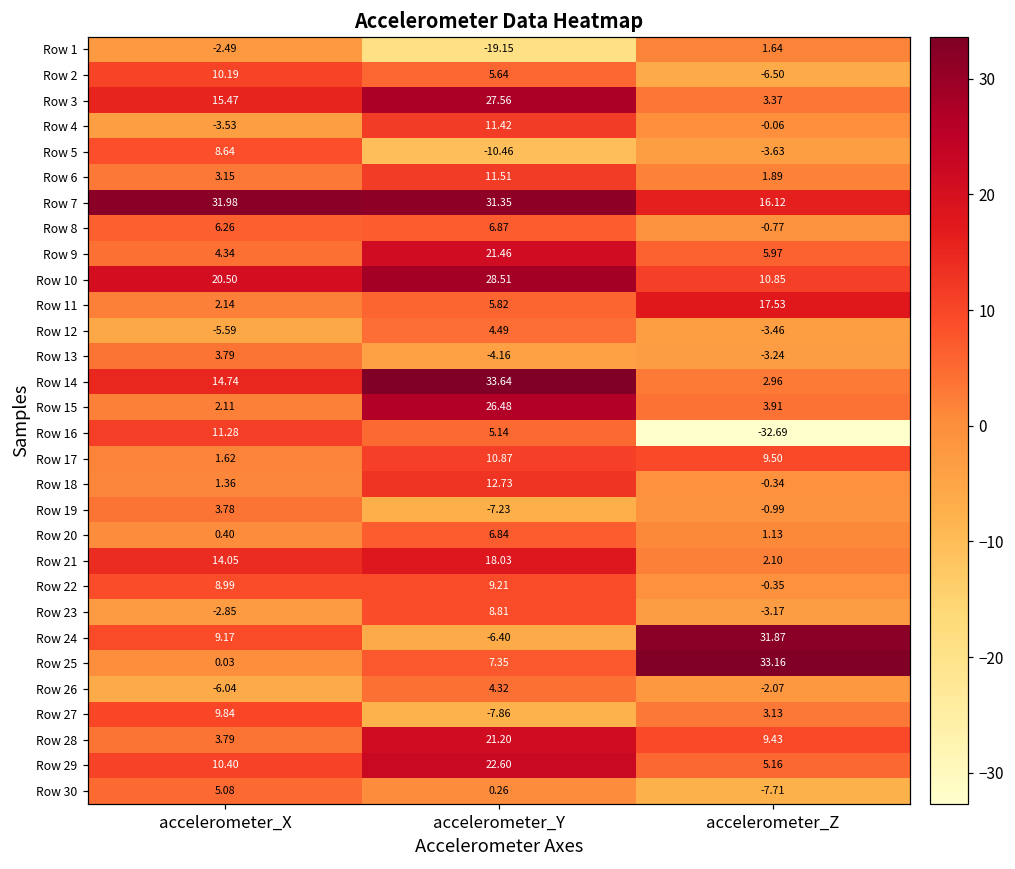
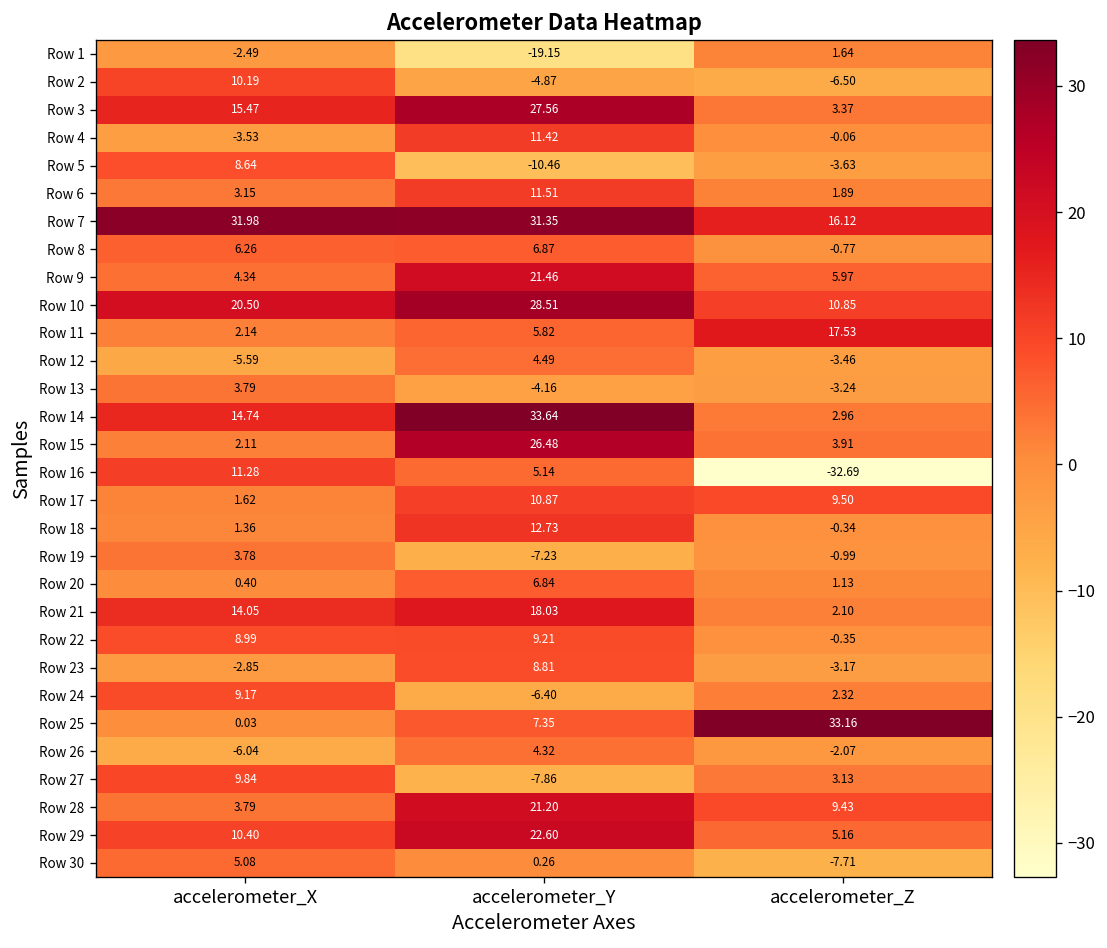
  {
    "Row 1": {
      "accelerometer_X": -2.49,
      "accelerometer_Y": -19.15,
      "accelerometer_Z": 1.64
    },
    "Row 2": {
      "accelerometer_X": 10.19,
-     "accelerometer_Y": 5.64,
+     "accelerometer_Y": -4.87,
      "accelerometer_Z": -6.50
    },
    "Row 3": {
      "accelerometer_X": 15.47,
      "accelerometer_Y": 27.56,
      "accelerometer_Z": 3.37
    },
    "Row 4": {
      "accelerometer_X": -3.53,
      "accelerometer_Y": 11.42,
      "accelerometer_Z": -0.06
    },
    "Row 5": {
      "accelerometer_X": 8.64,
      "accelerometer_Y": -10.46,
      "accelerometer_Z": -3.63
    },
    "Row 6": {
      "accelerometer_X": 3.15,
      "accelerometer_Y": 11.51,
      "accelerometer_Z": 1.89
    },
    "Row 7": {
      "accelerometer_X": 31.98,
      "accelerometer_Y": 31.35,
      "accelerometer_Z": 16.12
    },
    "Row 8": {
      "accelerometer_X": 6.26,
      "accelerometer_Y": 6.87,
      "accelerometer_Z": -0.77
    },
    "Row 9": {
      "accelerometer_X": 4.34,
      "accelerometer_Y": 21.46,
      "accelerometer_Z": 5.97
    },
    "Row 10": {
      "accelerometer_X": 20.50,
      "accelerometer_Y": 28.51,
      "accelerometer_Z": 10.85
    },
    "Row 11": {
      "accelerometer_X": 2.14,
      "accelerometer_Y": 5.82,
      "accelerometer_Z": 17.53
    },
    "Row 12": {
      "accelerometer_X": -5.59,
      "accelerometer_Y": 4.49,
      "accelerometer_Z": -3.46
    },
    "Row 13": {
      "accelerometer_X": 3.79,
      "accelerometer_Y": -4.16,
      "accelerometer_Z": -3.24
    },
    "Row 14": {
      "accelerometer_X": 14.74,
      "accelerometer_Y": 33.64,
      "accelerometer_Z": 2.96
    },
    "Row 15": {
      "accelerometer_X": 2.11,
      "accelerometer_Y": 26.48,
      "accelerometer_Z": 3.91
    },
    "Row 16": {
      "accelerometer_X": 11.28,
      "accelerometer_Y": 5.14,
      "accelerometer_Z": -32.69
    },
    "Row 17": {
      "accelerometer_X": 1.62,
      "accelerometer_Y": 10.87,
      "accelerometer_Z": 9.50
    },
    "Row 18": {
      "accelerometer_X": 1.36,
      "accelerometer_Y": 12.73,
      "accelerometer_Z": -0.34
    },
    "Row 19": {
      "accelerometer_X": 3.78,
      "accelerometer_Y": -7.23,
      "accelerometer_Z": -0.99
    },
    "Row 20": {
      "accelerometer_X": 0.40,
      "accelerometer_Y": 6.84,
      "accelerometer_Z": 1.13
    },
    "Row 21": {
      "accelerometer_X": 14.05,
      "accelerometer_Y": 18.03,
      "accelerometer_Z": 2.10
    },
    "Row 22": {
      "accelerometer_X": 8.99,
      "accelerometer_Y": 9.21,
      "accelerometer_Z": -0.35
    },
    "Row 23": {
      "accelerometer_X": -2.85,
      "accelerometer_Y": 8.81,
      "accelerometer_Z": -3.17
    },
    "Row 24": {
      "accelerometer_X": 9.17,
      "accelerometer_Y": -6.40,
-     "accelerometer_Z": 31.87
+     "accelerometer_Z": 2.32
    },
    "Row 25": {
      "accelerometer_X": 0.03,
      "accelerometer_Y": 7.35,
      "accelerometer_Z": 33.16
    },
    "Row 26": {
      "accelerometer_X": -6.04,
      "accelerometer_Y": 4.32,
      "accelerometer_Z": -2.07
    },
    "Row 27": {
      "accelerometer_X": 9.84,
      "accelerometer_Y": -7.86,
      "accelerometer_Z": 3.13
    },
    "Row 28": {
      "accelerometer_X": 3.79,
      "accelerometer_Y": 21.20,
      "accelerometer_Z": 9.43
    },
    "Row 29": {
      "accelerometer_X": 10.40,
      "accelerometer_Y": 22.60,
      "accelerometer_Z": 5.16
    },
    "Row 30": {
      "accelerometer_X": 5.08,
      "accelerometer_Y": 0.26,
      "accelerometer_Z": -7.71
    }
  }
